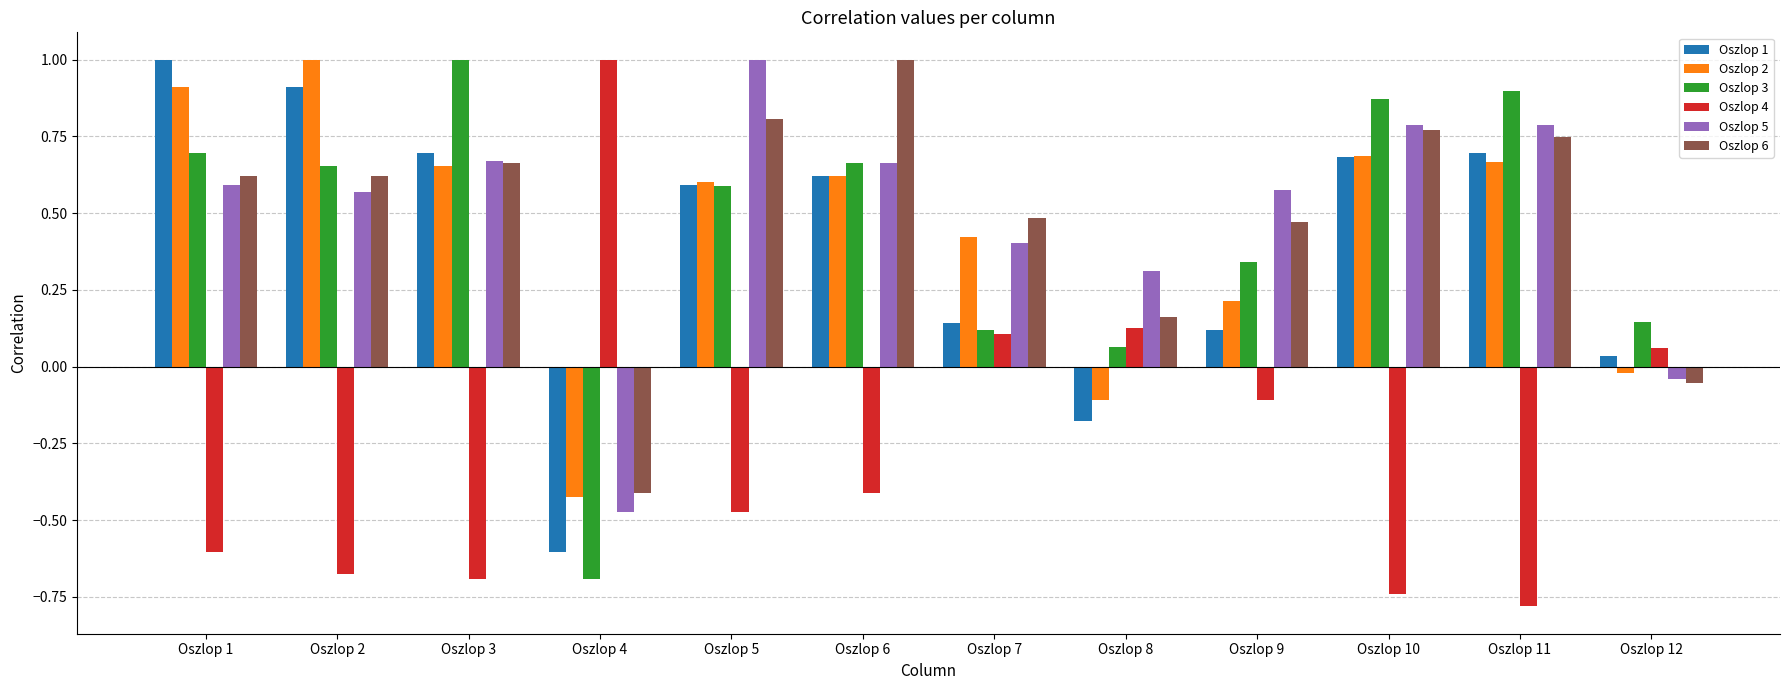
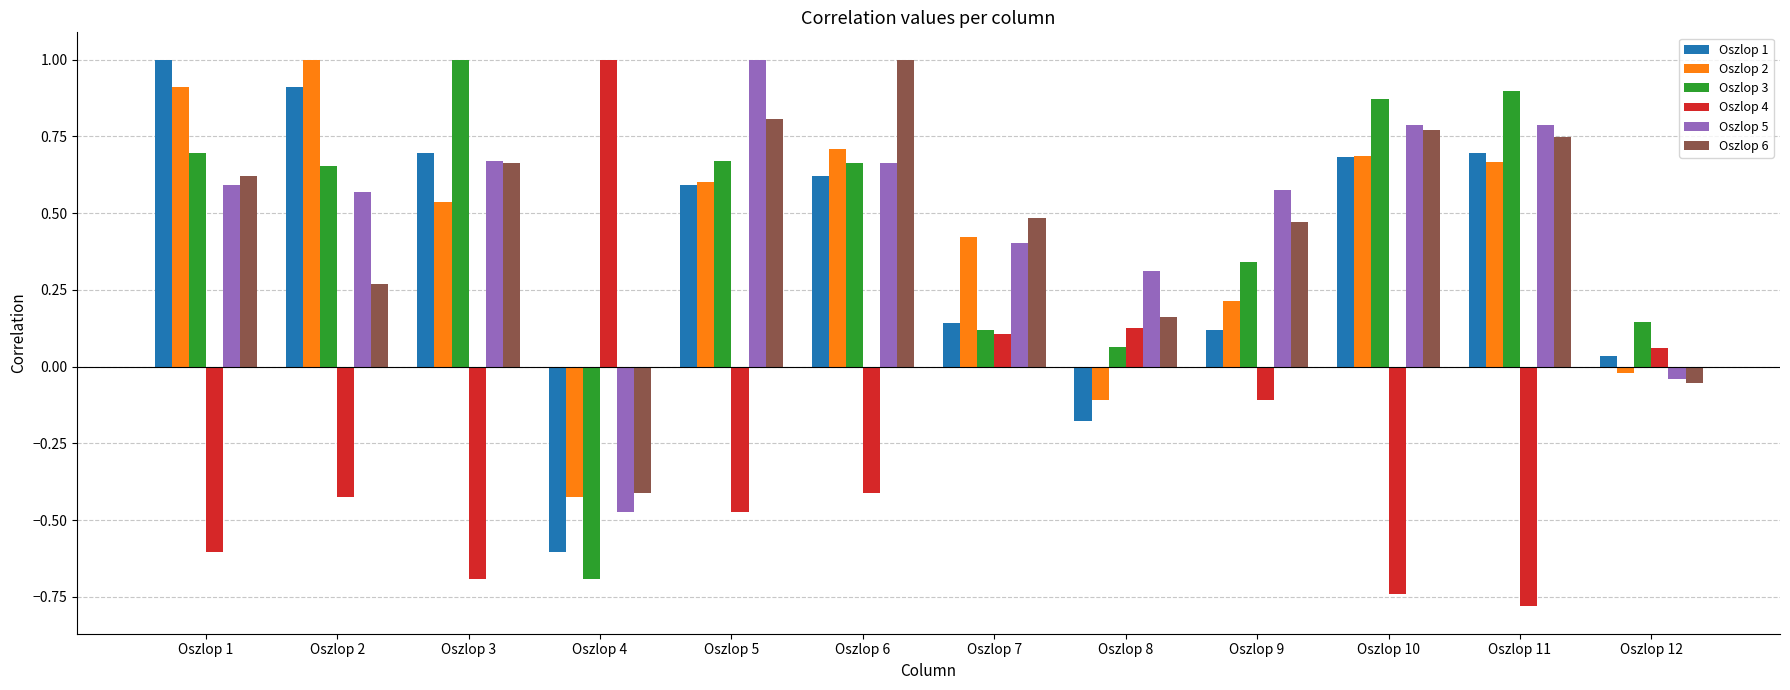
  {
    "Oszlop 1": {
      "Oszlop 1": 1.00,
      "Oszlop 2": 0.91,
      "Oszlop 3": 0.70,
      "Oszlop 4": -0.60,
      "Oszlop 5": 0.59,
      "Oszlop 6": 0.62,
      "Oszlop 7": 0.14,
      "Oszlop 8": -0.18,
      "Oszlop 9": 0.12,
      "Oszlop 10": 0.68,
      "Oszlop 11": 0.70,
      "Oszlop 12": 0.03
    },
    "Oszlop 2": {
      "Oszlop 1": 0.91,
      "Oszlop 2": 1.00,
-     "Oszlop 3": 0.65,
+     "Oszlop 3": 0.54,
      "Oszlop 4": -0.42,
      "Oszlop 5": 0.60,
-     "Oszlop 6": 0.62,
+     "Oszlop 6": 0.71,
      "Oszlop 7": 0.42,
      "Oszlop 8": -0.11,
      "Oszlop 9": 0.21,
      "Oszlop 10": 0.69,
      "Oszlop 11": 0.67,
      "Oszlop 12": -0.02
    },
    "Oszlop 3": {
      "Oszlop 1": 0.70,
      "Oszlop 2": 0.65,
      "Oszlop 3": 1.00,
      "Oszlop 4": -0.69,
-     "Oszlop 5": 0.59,
+     "Oszlop 5": 0.67,
      "Oszlop 6": 0.66,
      "Oszlop 7": 0.12,
      "Oszlop 8": 0.06,
      "Oszlop 9": 0.34,
      "Oszlop 10": 0.87,
      "Oszlop 11": 0.90,
      "Oszlop 12": 0.14
    },
    "Oszlop 4": {
      "Oszlop 1": -0.60,
-     "Oszlop 2": -0.67,
+     "Oszlop 2": -0.42,
      "Oszlop 3": -0.69,
      "Oszlop 4": 1.00,
      "Oszlop 5": -0.47,
      "Oszlop 6": -0.41,
      "Oszlop 7": 0.11,
      "Oszlop 8": 0.12,
      "Oszlop 9": -0.11,
      "Oszlop 10": -0.74,
      "Oszlop 11": -0.78,
      "Oszlop 12": 0.06
    },
    "Oszlop 5": {
      "Oszlop 1": 0.59,
      "Oszlop 2": 0.57,
      "Oszlop 3": 0.67,
      "Oszlop 4": -0.47,
      "Oszlop 5": 1.00,
      "Oszlop 6": 0.66,
      "Oszlop 7": 0.40,
      "Oszlop 8": 0.31,
      "Oszlop 9": 0.57,
      "Oszlop 10": 0.79,
      "Oszlop 11": 0.79,
      "Oszlop 12": -0.04
    },
    "Oszlop 6": {
      "Oszlop 1": 0.62,
-     "Oszlop 2": 0.62,
+     "Oszlop 2": 0.27,
      "Oszlop 3": 0.66,
      "Oszlop 4": -0.41,
      "Oszlop 5": 0.81,
      "Oszlop 6": 1.00,
      "Oszlop 7": 0.49,
      "Oszlop 8": 0.16,
      "Oszlop 9": 0.47,
      "Oszlop 10": 0.77,
      "Oszlop 11": 0.75,
      "Oszlop 12": -0.05
    }
  }
